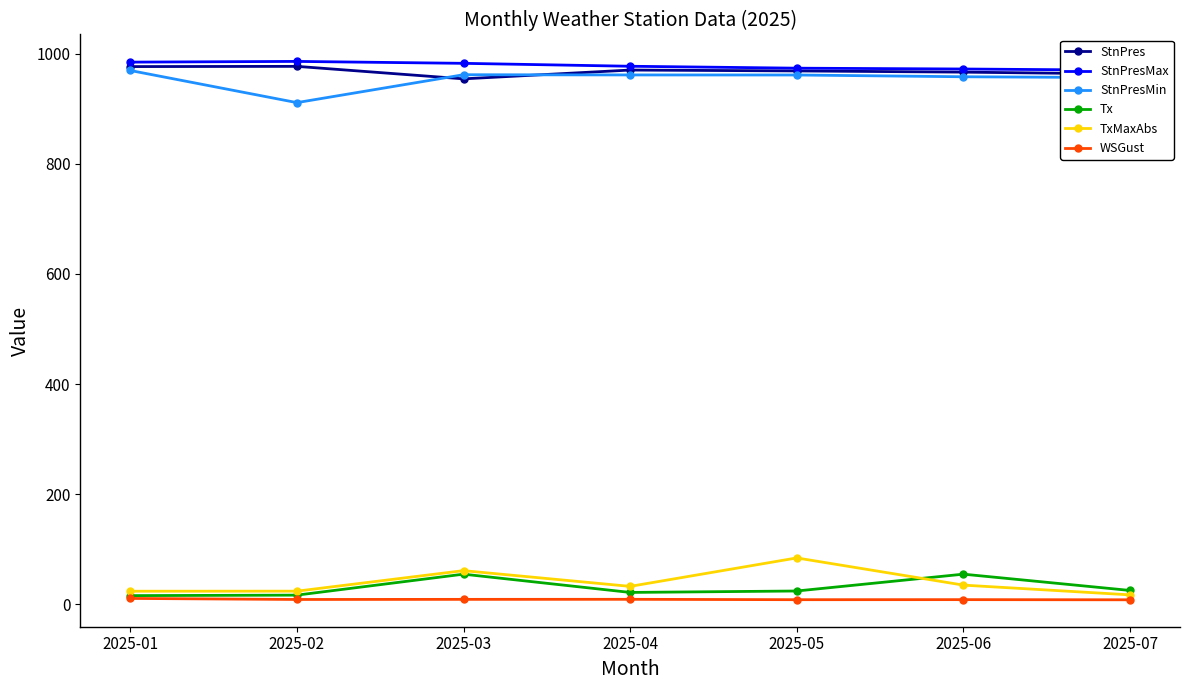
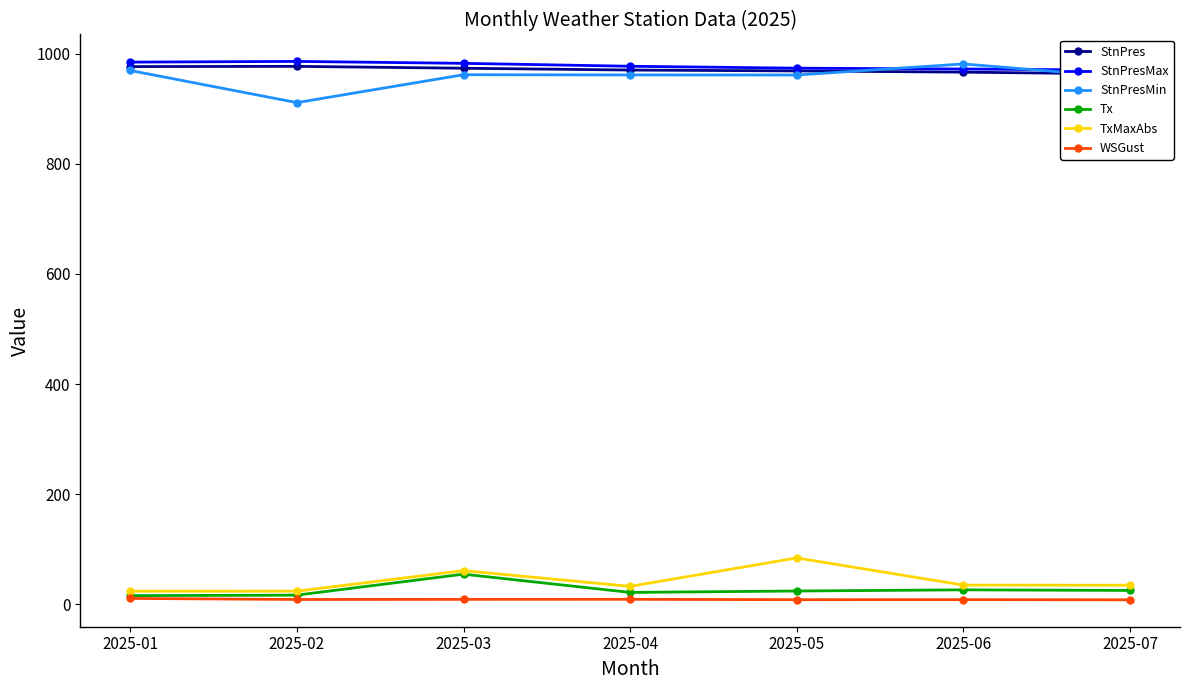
  {
    "StnPres": {
      "2025-01": 980,
      "2025-02": 980,
-     "2025-03": 950,
+     "2025-03": 970,
      "2025-04": 970,
      "2025-05": 970,
      "2025-06": 970
    },
    "StnPresMax": {
      "2025-01": 990,
      "2025-02": 990,
      "2025-03": 980,
      "2025-04": 980,
      "2025-05": 970,
      "2025-06": 970
    },
    "StnPresMin": {
      "2025-01": 970,
      "2025-02": 910,
      "2025-03": 960,
      "2025-04": 960,
      "2025-05": 960,
-     "2025-06": 960
+     "2025-06": 980
    },
    "Tx": {
      "2025-01": 20,
      "2025-02": 20,
      "2025-03": 50,
      "2025-04": 20,
      "2025-05": 20,
-     "2025-06": 50,
+     "2025-06": 30,
      "2025-07": 20
    },
    "TxMaxAbs": {
      "2025-01": 20,
      "2025-02": 20,
      "2025-03": 60,
      "2025-04": 30,
      "2025-05": 80,
      "2025-06": 30,
-     "2025-07": 20
+     "2025-07": 30
    },
    "WSGust": {
      "2025-01": 10,
      "2025-02": 10,
      "2025-03": 10,
      "2025-04": 10,
      "2025-05": 10,
      "2025-06": 10,
      "2025-07": 10
    }
  }
